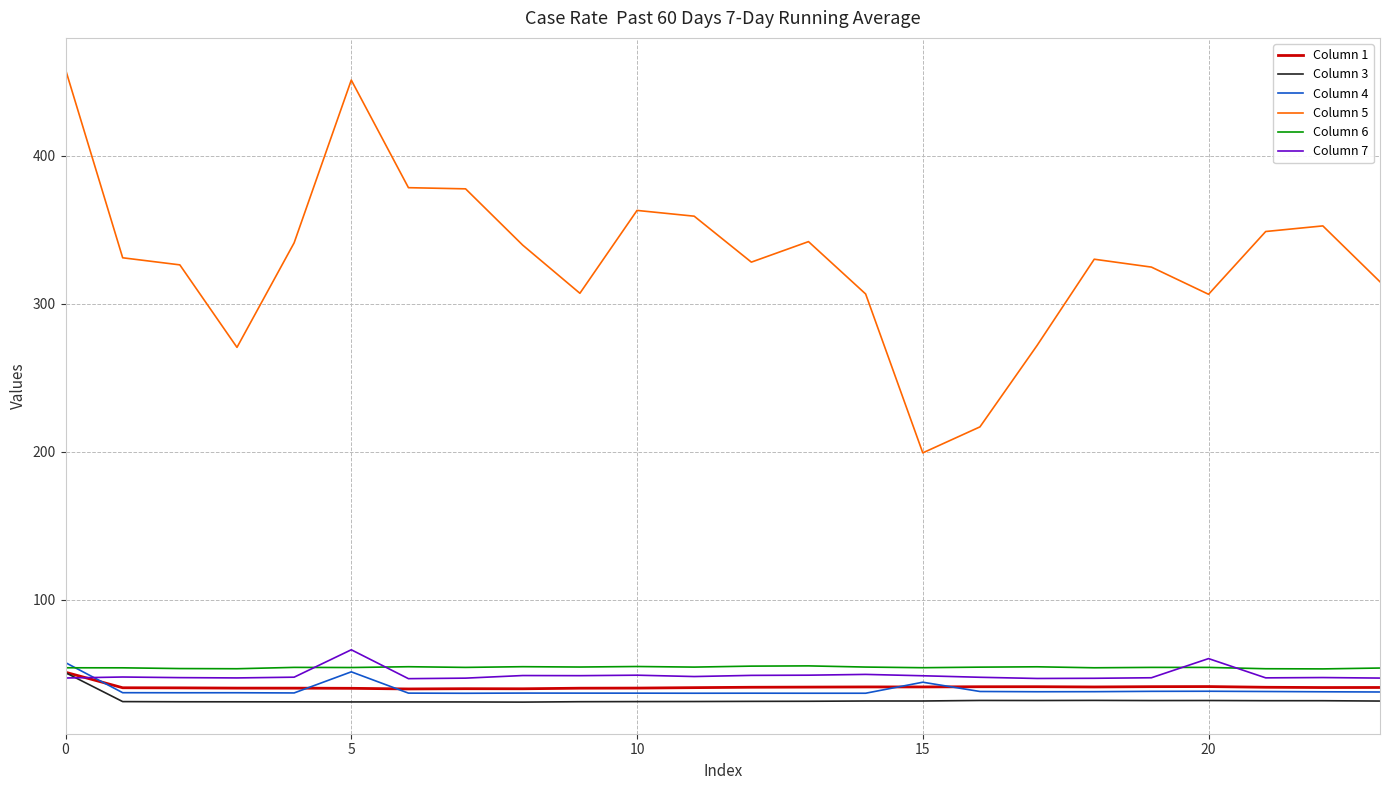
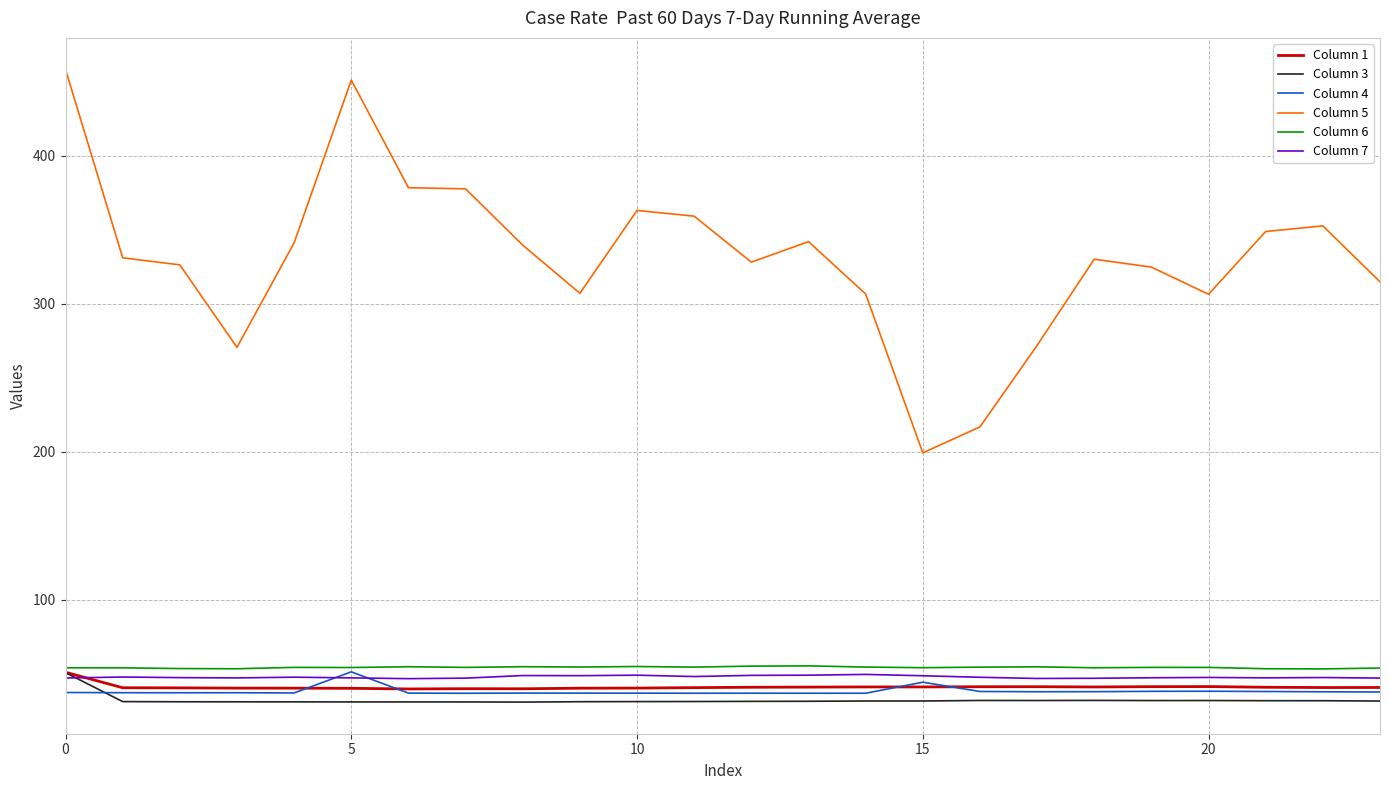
  {
    "Column 1": {
      "5": 40,
      "10": 40,
      "15": 41,
      "20": 41
    },
    "Column 3": {
      "5": 31,
      "10": 31,
      "15": 31,
      "20": 32
    },
    "Column 4": {
-     "0": 57,
+     "0": 37,
      "5": 51,
      "10": 37,
      "15": 44,
      "20": 38
    },
    "Column 5": {
      "0": 458,
      "5": 451,
      "10": 363,
      "15": 199,
      "20": 306
    },
    "Column 6": {
      "0": 54,
      "5": 54,
      "10": 55,
      "15": 54,
      "20": 54
    },
    "Column 7": {
      "0": 47,
-     "5": 66,
+     "5": 47,
      "10": 49,
      "15": 49,
-     "20": 60
+     "20": 47
    }
  }
